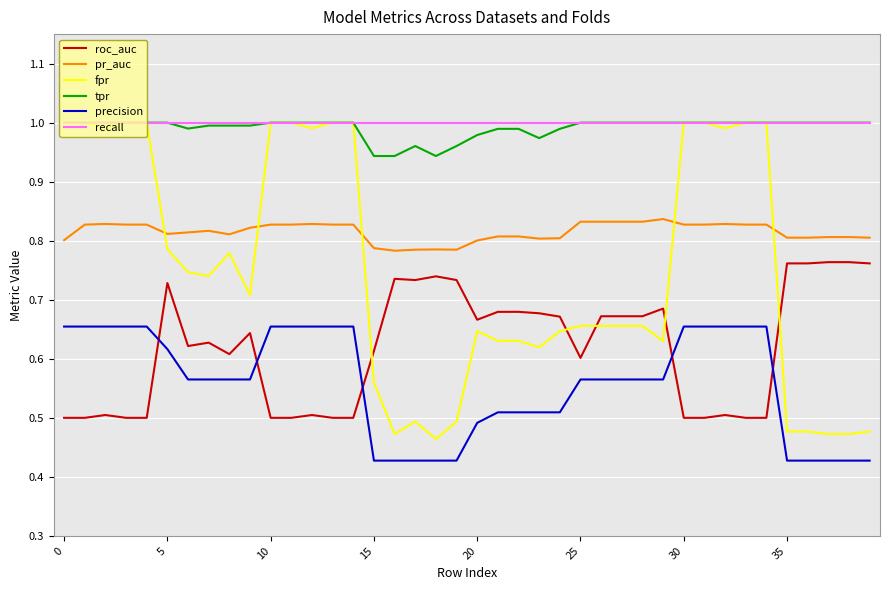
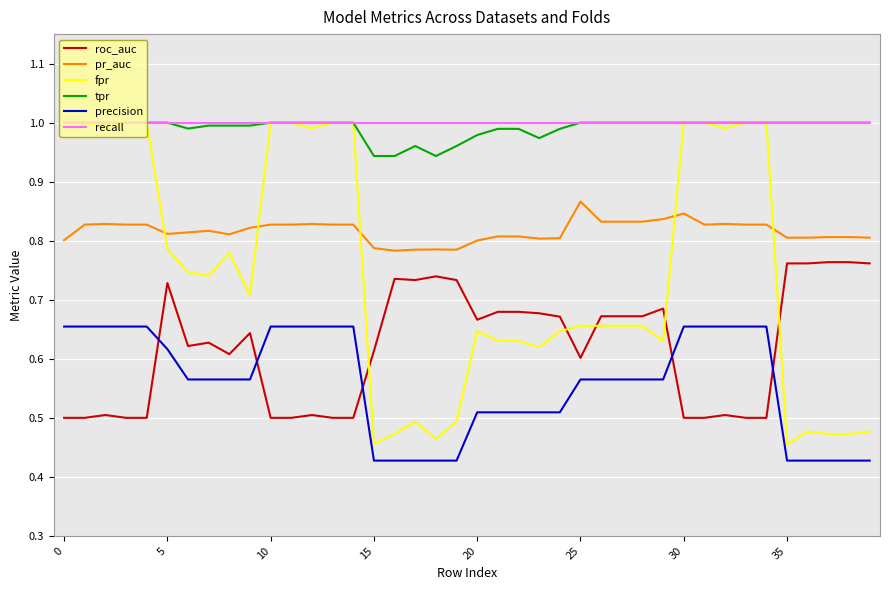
  {
    "roc_auc": {
      "0": 0.50,
      "5": 0.73,
      "10": 0.50,
      "15": 0.61,
      "20": 0.67,
      "25": 0.60,
      "30": 0.50,
      "35": 0.76
    },
    "pr_auc": {
      "0": 0.80,
      "5": 0.81,
      "10": 0.83,
      "15": 0.79,
      "20": 0.80,
-     "25": 0.83,
-     "30": 0.83,
+     "25": 0.87,
+     "30": 0.85,
      "35": 0.81
    },
    "fpr": {
      "5": 0.79,
-     "15": 0.56,
+     "15": 0.46,
      "20": 0.65,
      "25": 0.66,
-     "35": 0.48
+     "35": 0.45
    },
    "tpr": {
      "15": 0.94,
      "20": 0.98
    },
    "precision": {
      "0": 0.65,
      "5": 0.62,
      "10": 0.65,
      "15": 0.43,
-     "20": 0.49,
+     "20": 0.51,
      "25": 0.56,
      "30": 0.65,
      "35": 0.43
    },
    "recall": {
      "15": 1.00,
      "20": 1.00
    }
  }
